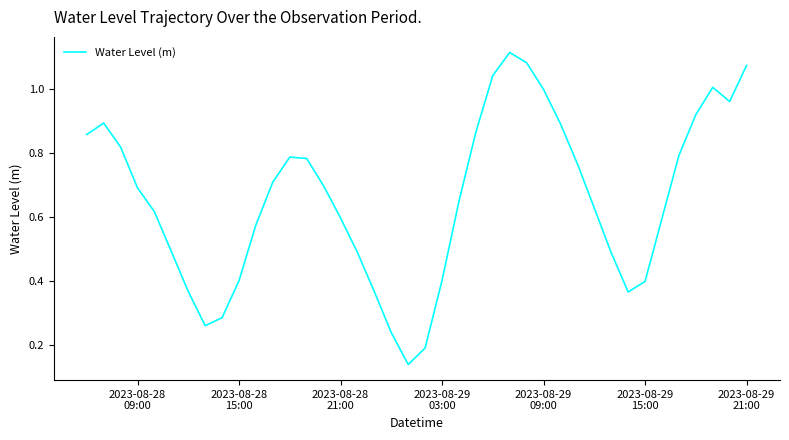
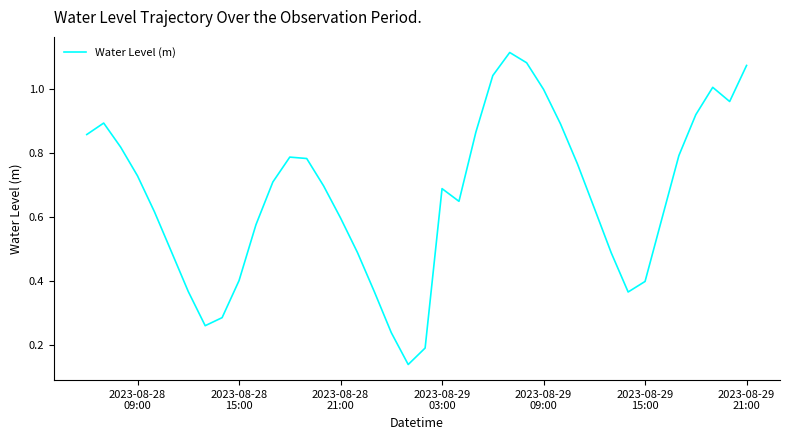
  {
-   "2023-08-28 09:00": 0.69,
+   "2023-08-28 09:00": 0.73,
    "2023-08-28 15:00": 0.40,
    "2023-08-28 21:00": 0.60,
-   "2023-08-29 03:00": 0.40,
+   "2023-08-29 03:00": 0.69,
    "2023-08-29 09:00": 1.00,
    "2023-08-29 15:00": 0.40,
    "2023-08-29 21:00": 1.07
  }
